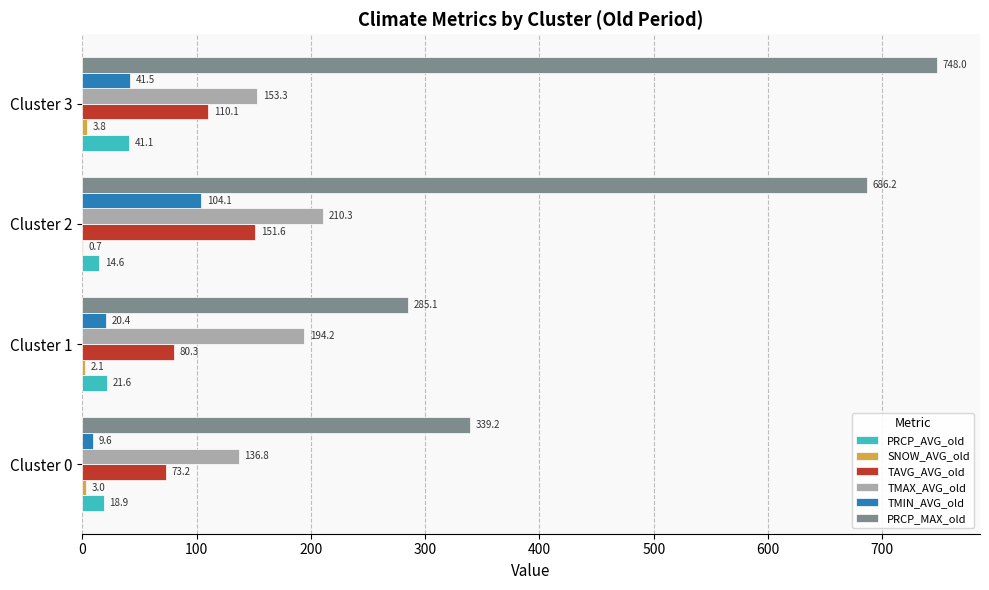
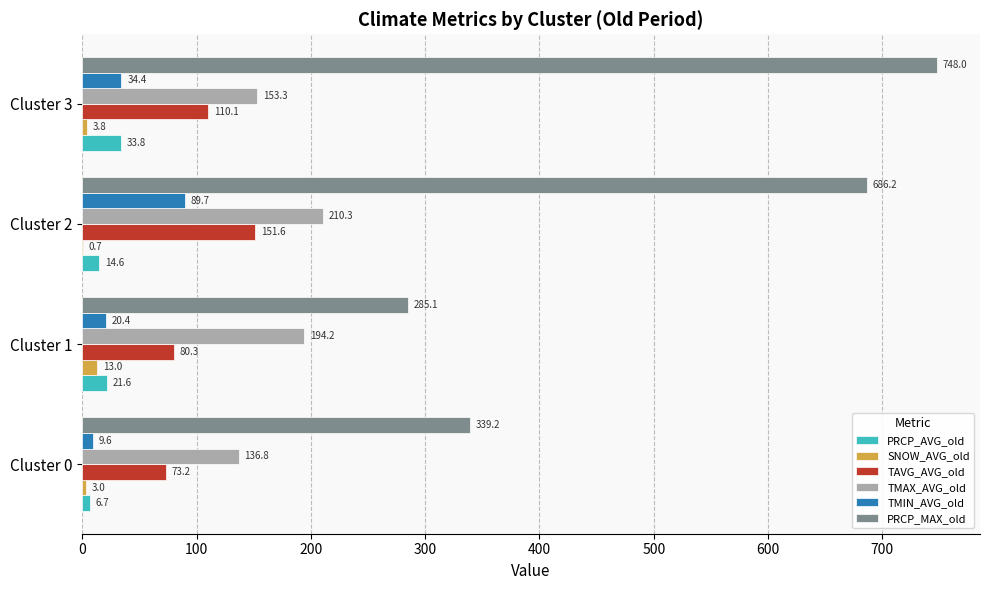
  {
    "PRCP_AVG_old": {
-     "Cluster 3": 41.1,
+     "Cluster 3": 33.8,
      "Cluster 2": 14.6,
      "Cluster 1": 21.6,
-     "Cluster 0": 18.9
+     "Cluster 0": 6.7
    },
    "SNOW_AVG_old": {
      "Cluster 3": 3.8,
      "Cluster 2": 0.7,
-     "Cluster 1": 2.1,
+     "Cluster 1": 13.0,
      "Cluster 0": 3.0
    },
    "TAVG_AVG_old": {
      "Cluster 3": 110.1,
      "Cluster 2": 151.6,
      "Cluster 1": 80.3,
      "Cluster 0": 73.2
    },
    "TMIN_AVG_old": {
-     "Cluster 3": 41.5,
-     "Cluster 2": 104.1,
+     "Cluster 3": 34.4,
+     "Cluster 2": 89.7,
      "Cluster 1": 20.4,
      "Cluster 0": 9.6
    }
  }
